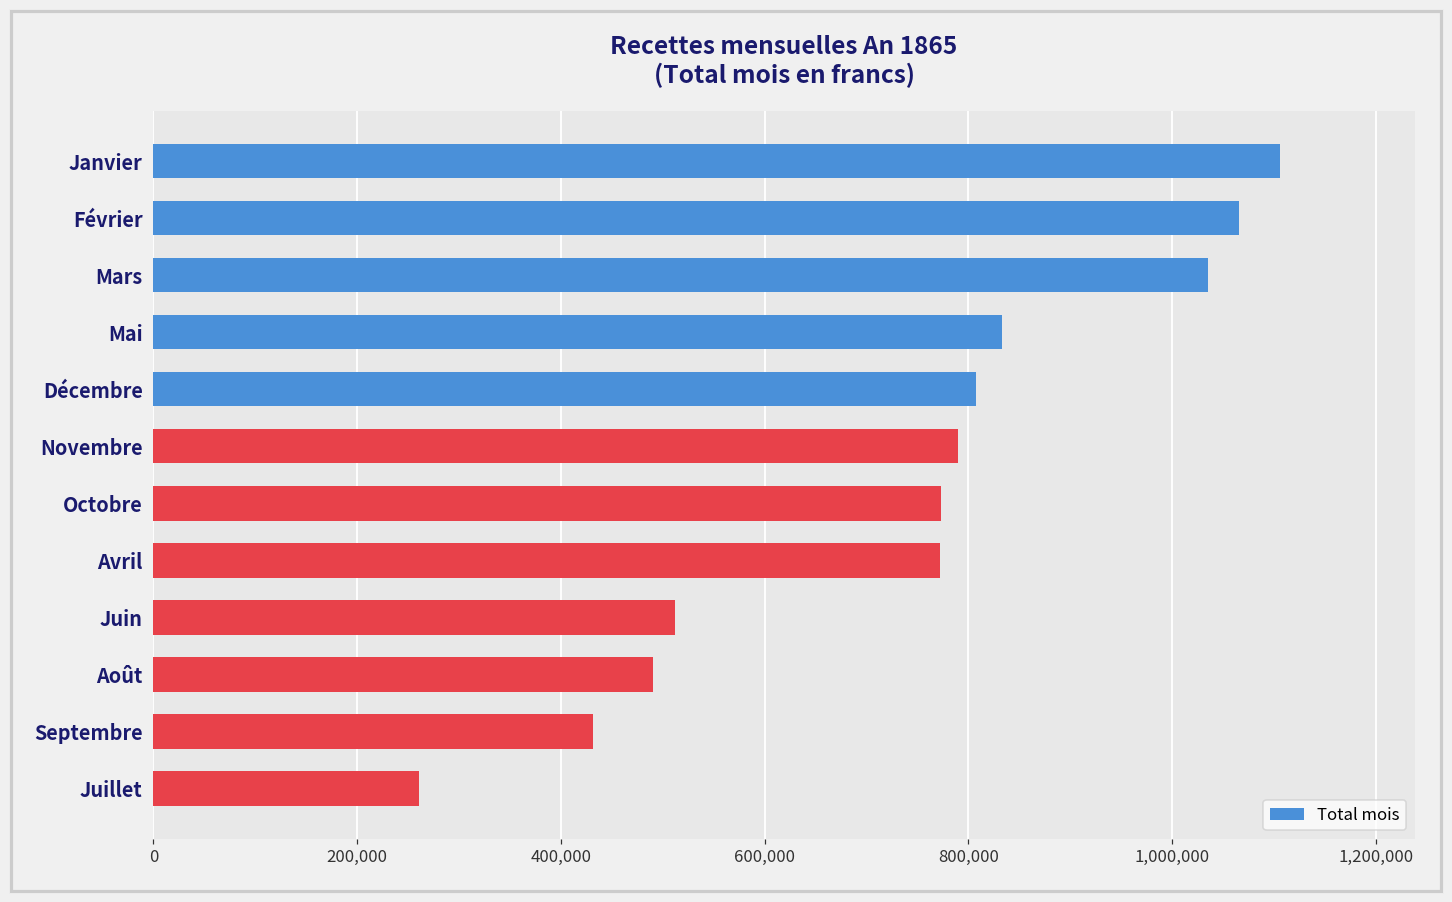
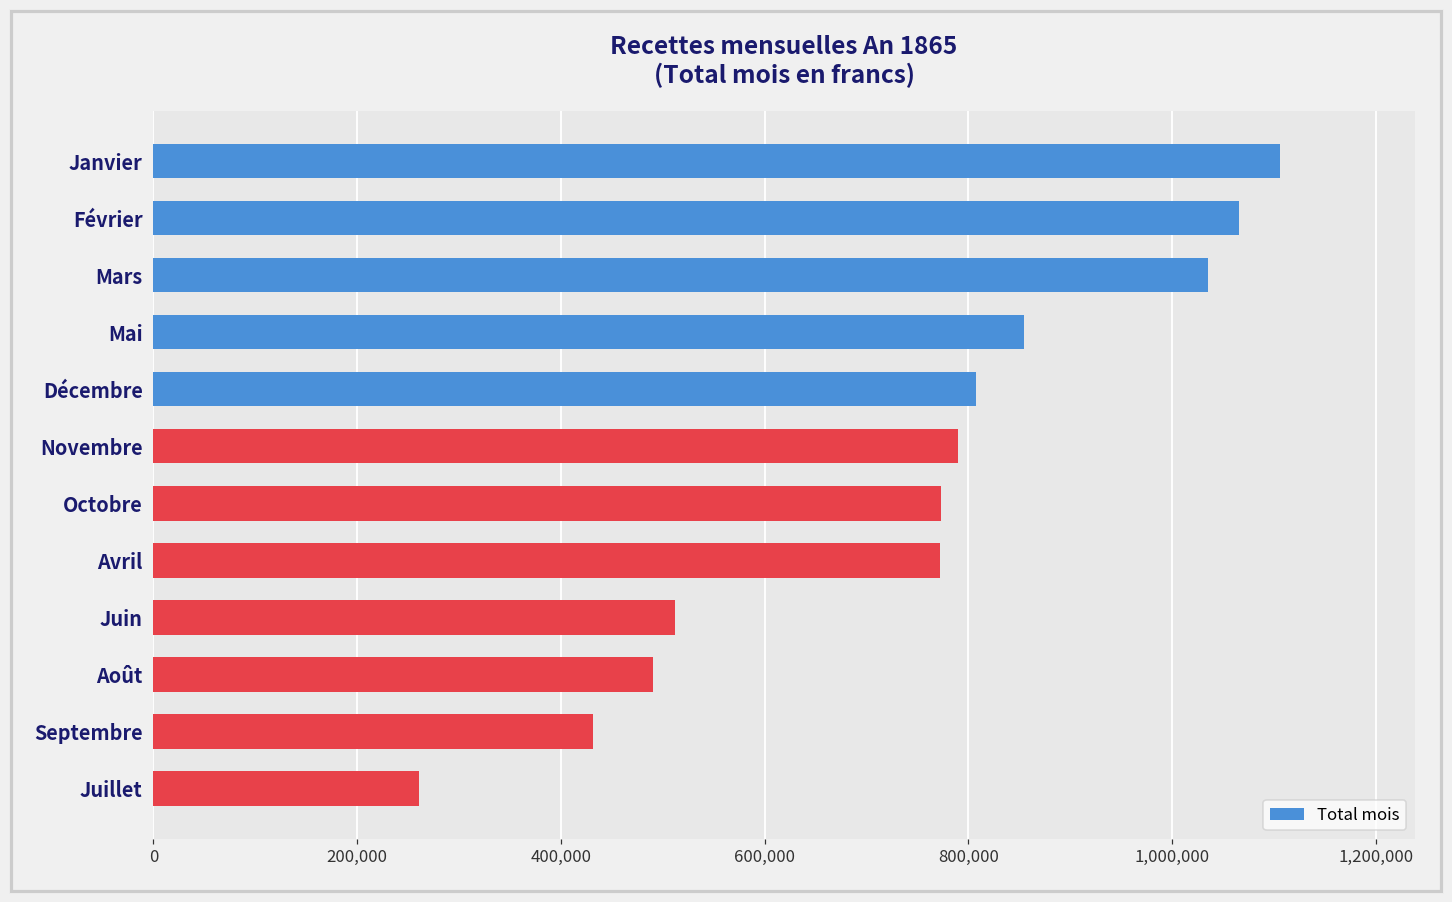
  {
    "Janvier": "1,110,000",
    "Février": "1,070,000",
    "Mars": "1,030,000",
-   "Mai": "830,000",
+   "Mai": "850,000",
    "Décembre": "810,000",
    "Novembre": "790,000",
    "Octobre": "770,000",
    "Avril": "770,000",
    "Juin": "510,000",
    "Août": "490,000",
    "Septembre": "430,000",
    "Juillet": "260,000"
  }
